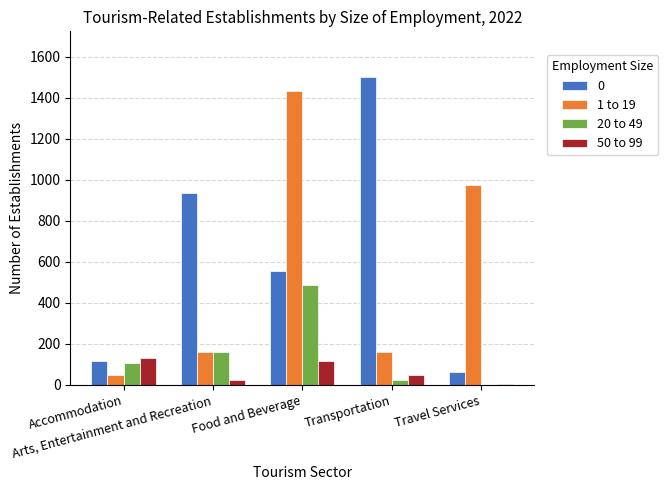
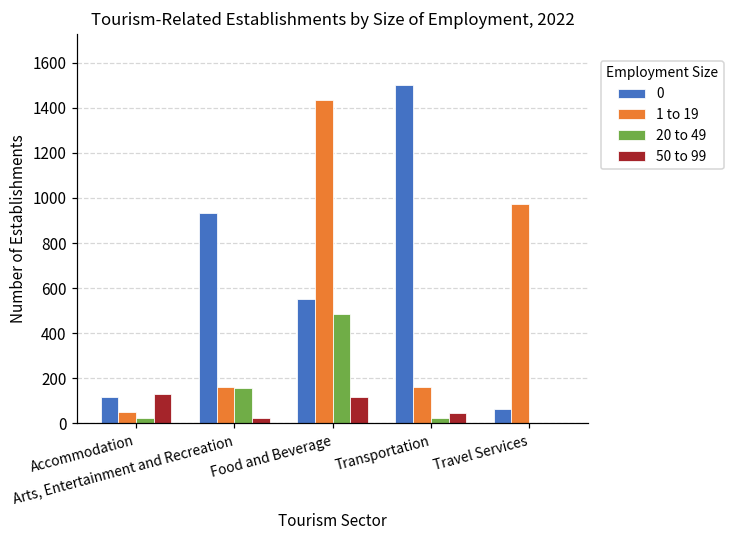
  {
    "0": {
      "Accommodation": 120,
      "Arts, Entertainment and Recreation": 940,
      "Food and Beverage": 550,
      "Transportation": 1500,
      "Travel Services": 60
    },
    "1 to 19": {
      "Accommodation": 50,
      "Arts, Entertainment and Recreation": 160,
      "Food and Beverage": 1440,
      "Transportation": 160,
      "Travel Services": 980
    },
    "20 to 49": {
-     "Accommodation": 110,
+     "Accommodation": 30,
      "Arts, Entertainment and Recreation": 160,
      "Food and Beverage": 490,
      "Transportation": 20
    },
    "50 to 99": {
      "Accommodation": 130,
      "Arts, Entertainment and Recreation": 30,
      "Food and Beverage": 120,
      "Transportation": 50
    }
  }
